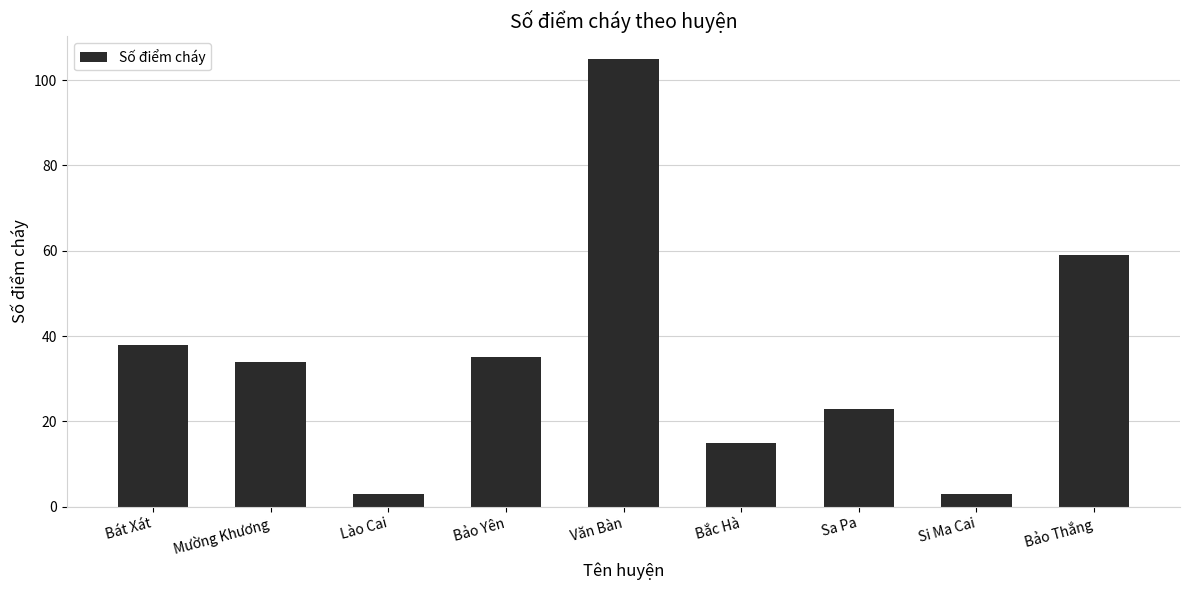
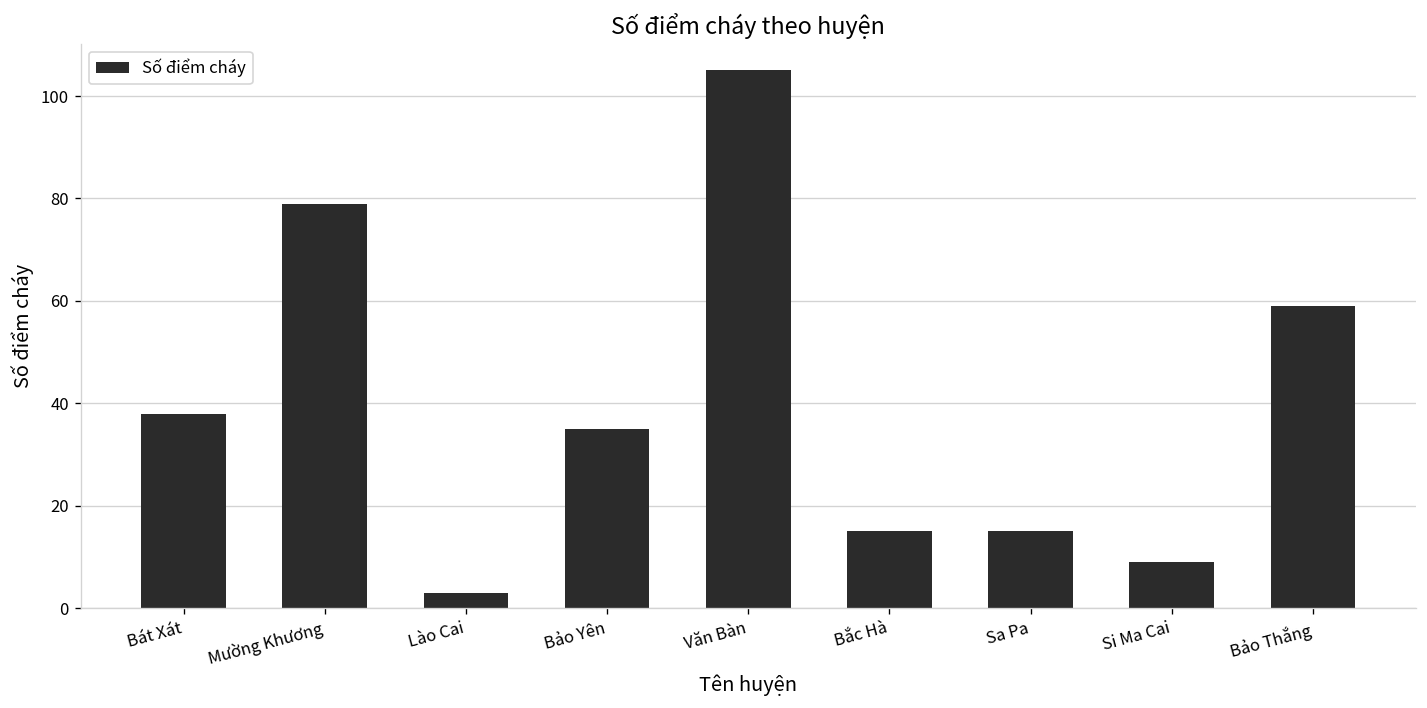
  {
    "Bát Xát": 38,
-   "Mường Khương": 34,
+   "Mường Khương": 79,
    "Lào Cai": 3,
    "Bảo Yên": 35,
    "Văn Bàn": 105,
    "Bắc Hà": 15,
-   "Sa Pa": 23,
-   "Si Ma Cai": 3,
+   "Sa Pa": 15,
+   "Si Ma Cai": 9,
    "Bảo Thắng": 59
  }
